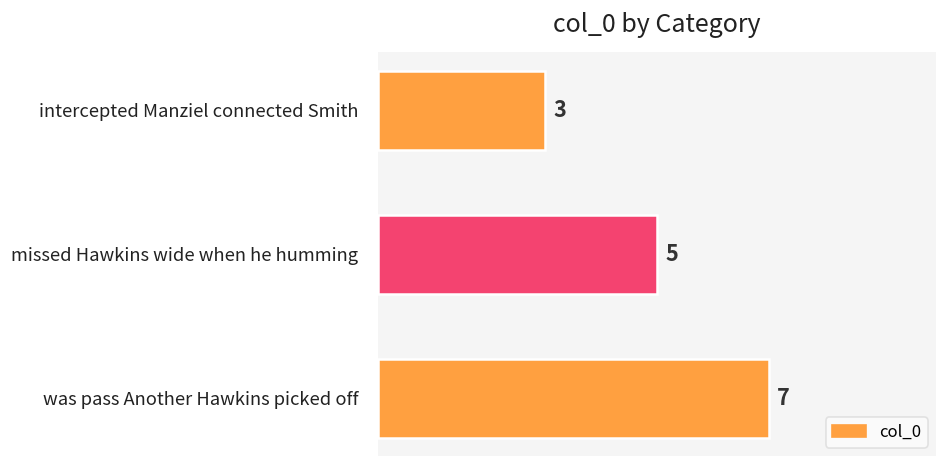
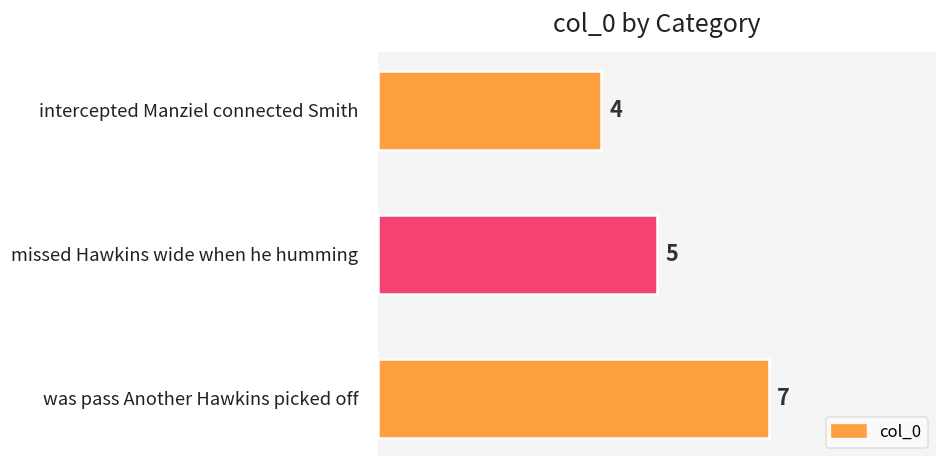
  {
-   "intercepted Manziel connected Smith": 3,
+   "intercepted Manziel connected Smith": 4,
    "missed Hawkins wide when he humming": 5,
    "was pass Another Hawkins picked off": 7
  }
